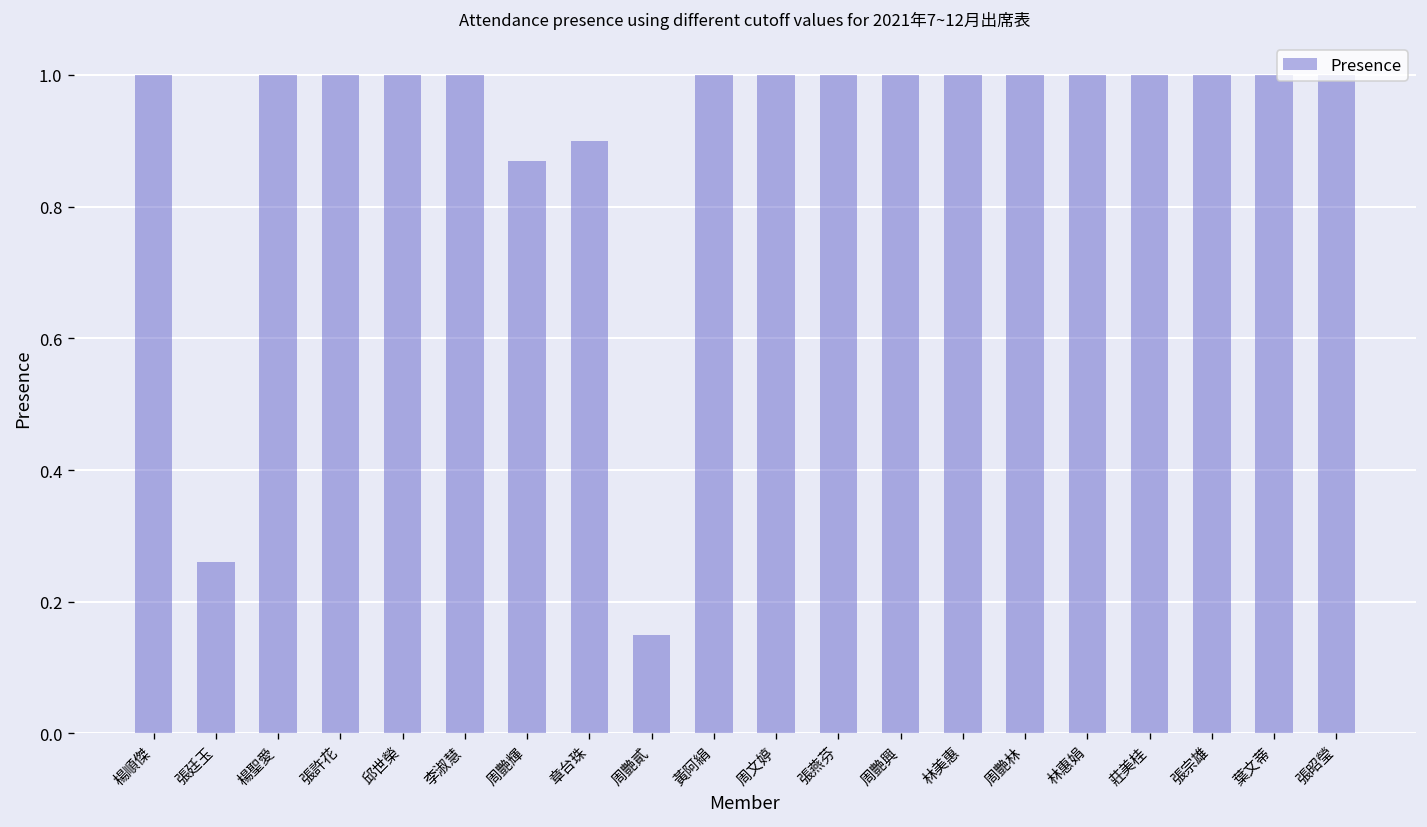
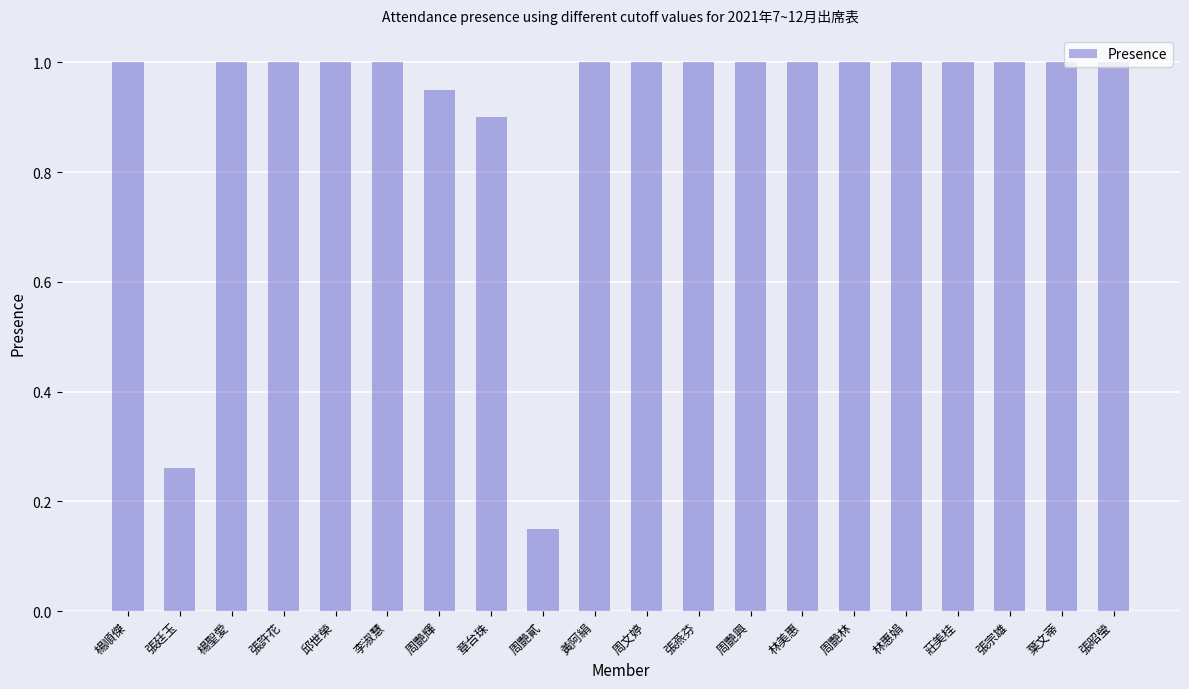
  {
    "楊順傑": 1.00,
    "張廷玉": 0.26,
    "楊聖愛": 1.00,
    "張許花": 1.00,
    "邱世榮": 1.00,
    "李淑慧": 1.00,
-   "周艷輝": 0.87,
+   "周艷輝": 0.95,
    "章台珠": 0.90,
    "周艷貳": 0.15,
    "黃阿絹": 1.00,
    "周文婷": 1.00,
    "張燕芬": 1.00,
    "周艷興": 1.00,
    "林美惠": 1.00,
    "周艷林": 1.00,
    "林惠娟": 1.00,
    "莊美桂": 1.00,
    "張宗雄": 1.00,
    "葉文蒂": 1.00
  }
